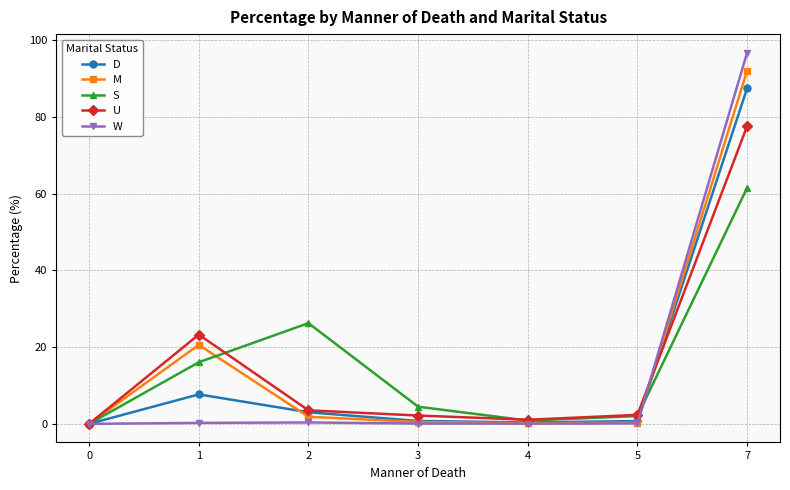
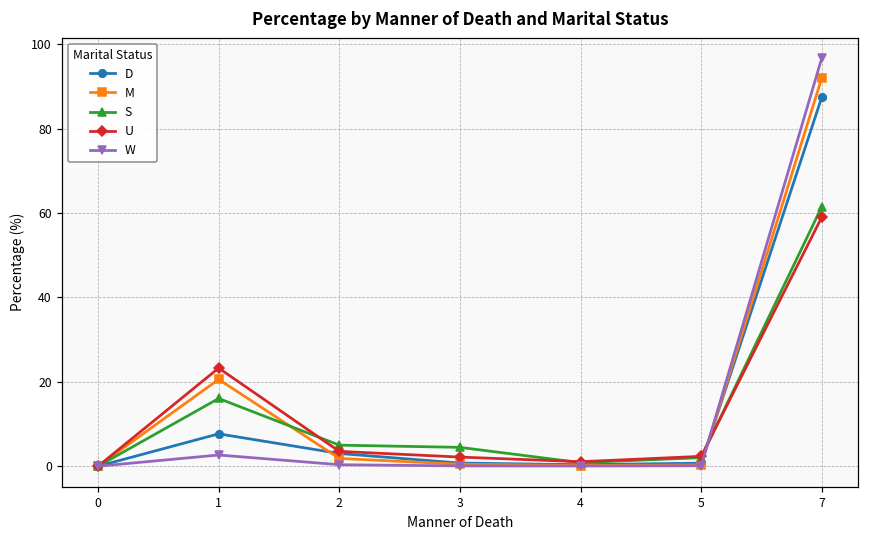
  {
    "D": {
      "1": 8,
      "7": 87
    },
    "M": {
      "1": 21,
      "2": 2,
      "7": 92
    },
    "S": {
      "1": 16,
-     "2": 26,
+     "2": 5,
      "3": 4,
      "7": 61
    },
    "U": {
      "1": 23,
      "3": 2,
-     "7": 78
+     "7": 59
    },
    "W": {
-     "1": 0,
+     "1": 3,
      "2": 0,
      "7": 97
    }
  }
